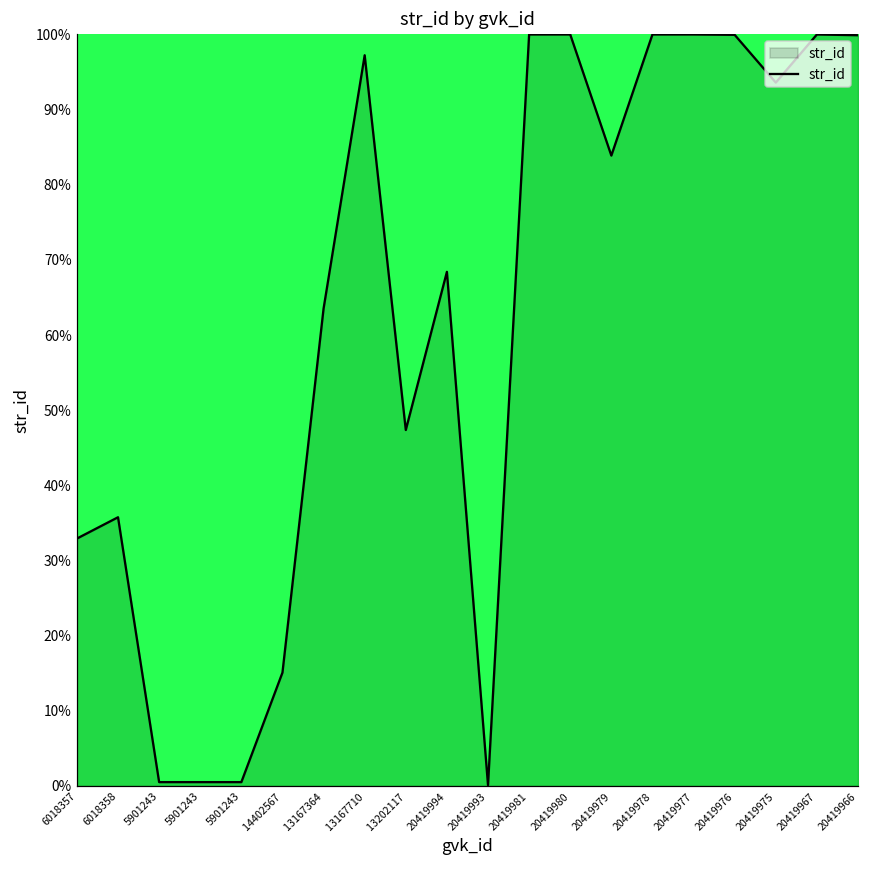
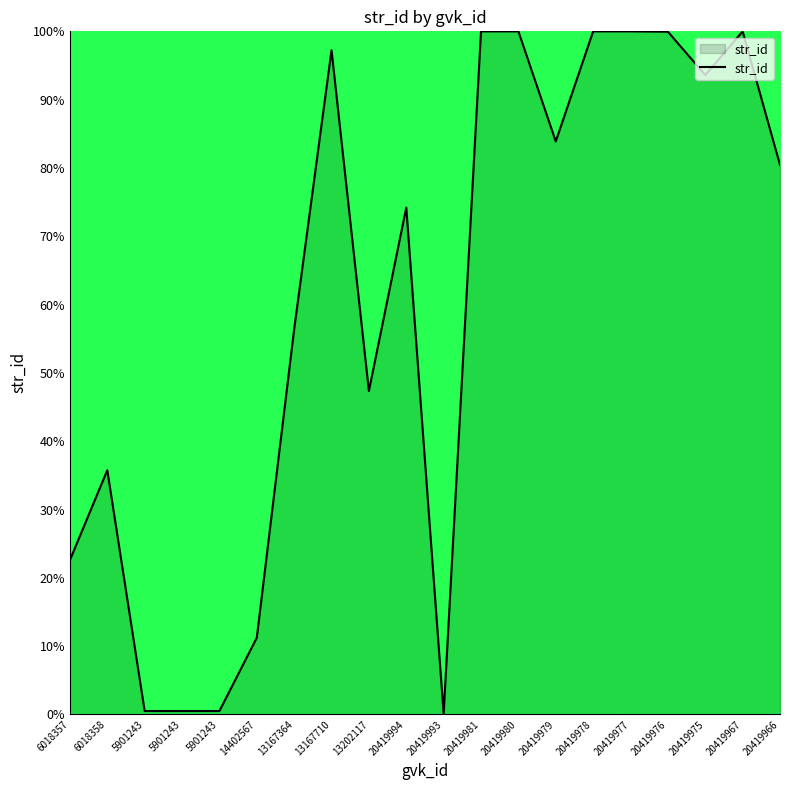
  {
-   "6018357": "33%",
+   "6018357": "23%",
    "6018358": "36%",
-   "14402567": "15%",
-   "13167364": "64%",
+   "14402567": "11%",
+   "13167364": "56%",
    "13167710": "97%",
    "13202117": "47%",
-   "20419994": "68%",
+   "20419994": "74%",
    "20419993": "0%",
    "20419981": "100%",
    "20419980": "100%",
    "20419979": "84%",
    "20419978": "100%",
    "20419977": "100%",
    "20419976": "100%",
    "20419967": "100%",
-   "20419966": "100%"
+   "20419966": "80%"
  }
